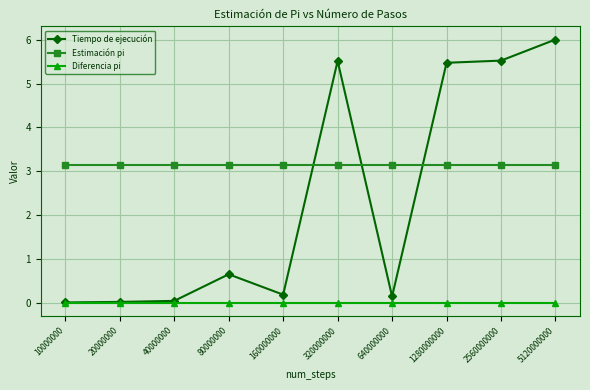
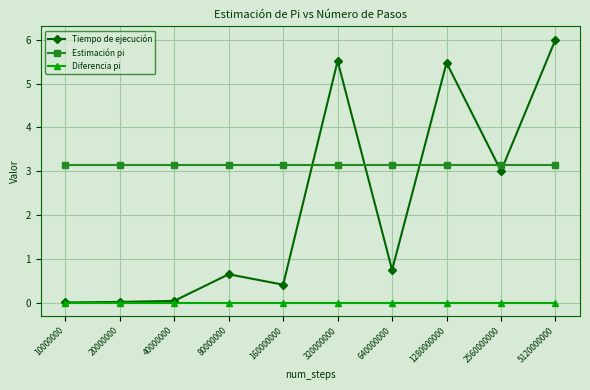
  {
    "Tiempo de ejecución": {
      "80000000": 0.7,
-     "160000000": 0.2,
+     "160000000": 0.4,
      "320000000": 5.5,
-     "640000000": 0.1,
+     "640000000": 0.8,
      "1280000000": 5.5,
-     "2560000000": 5.5,
+     "2560000000": 3.0,
      "5120000000": 6.0
    }
  }
